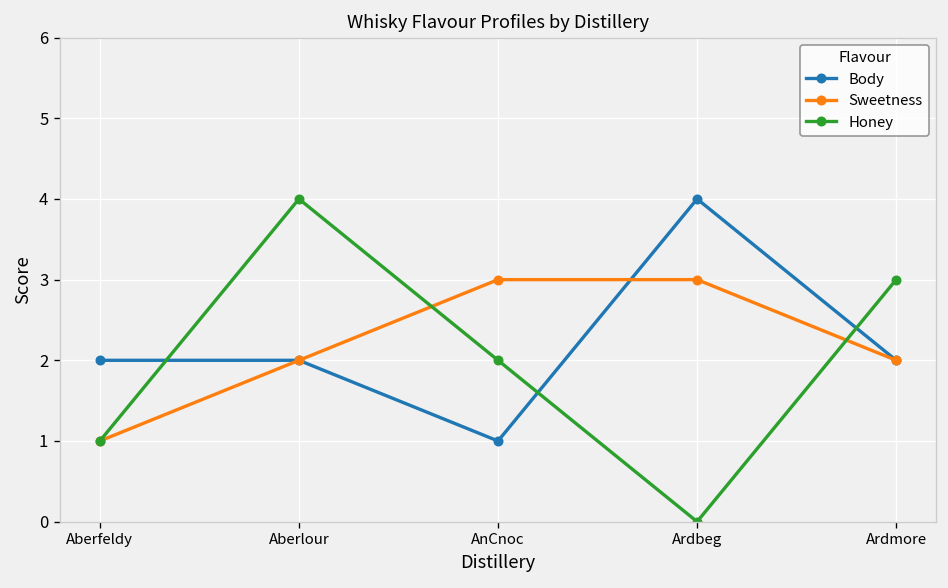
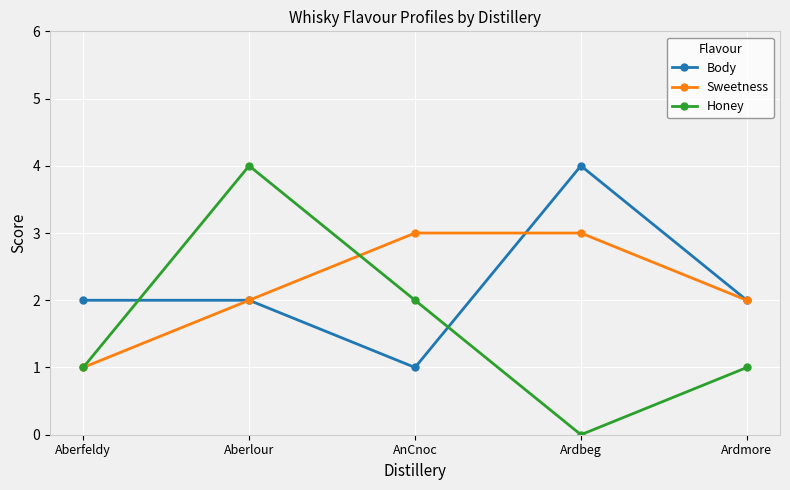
  {
    "Body": {
      "Aberfeldy": 2,
      "AnCnoc": 1,
      "Ardbeg": 4
    },
    "Sweetness": {
      "AnCnoc": 3,
      "Ardbeg": 3
    },
    "Honey": {
      "Aberlour": 4,
      "AnCnoc": 2,
      "Ardbeg": 0,
-     "Ardmore": 3
+     "Ardmore": 1
    }
  }
